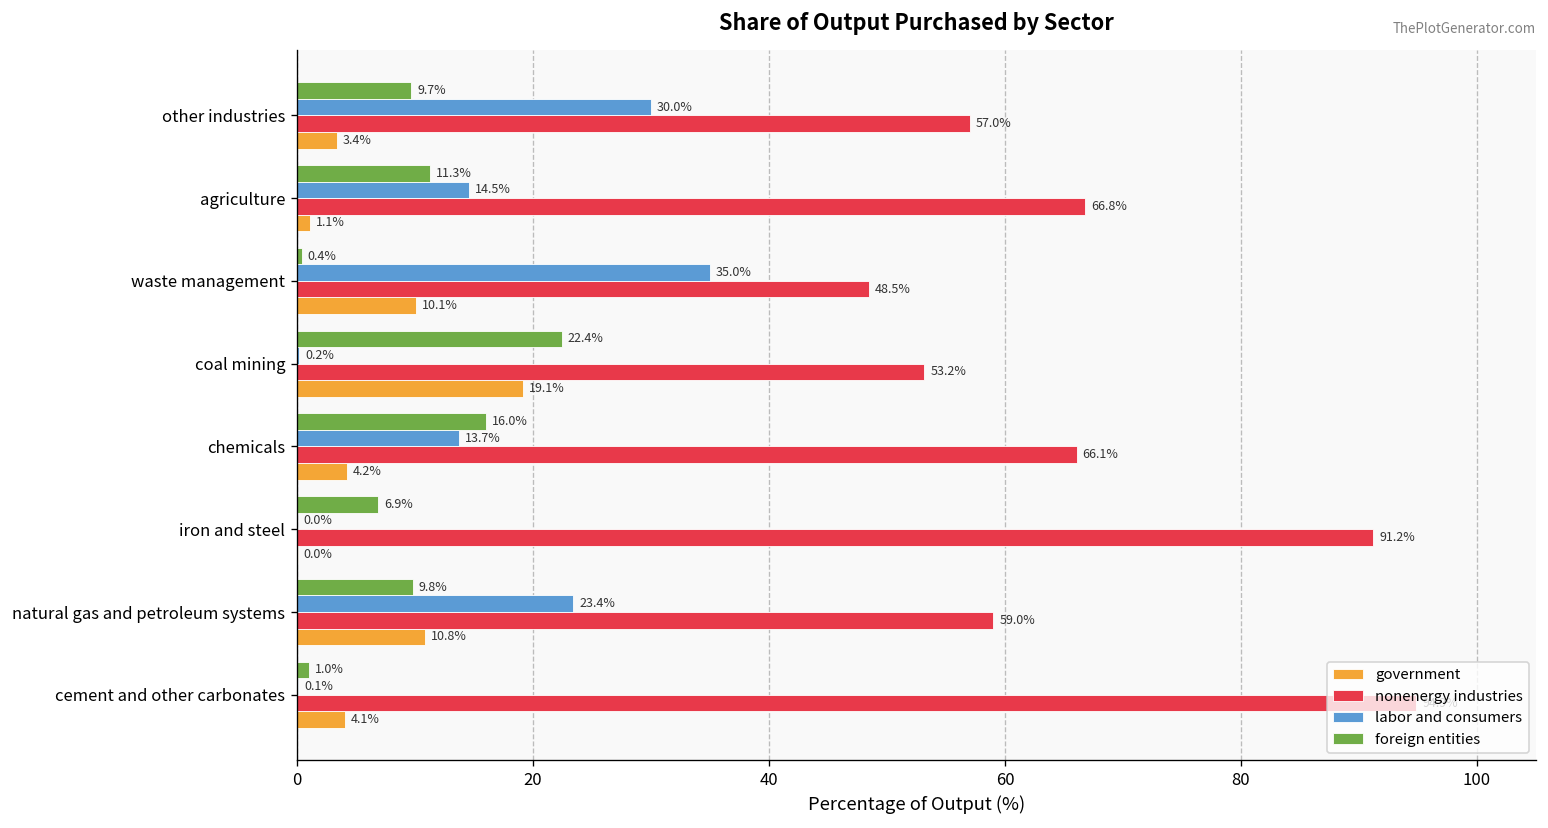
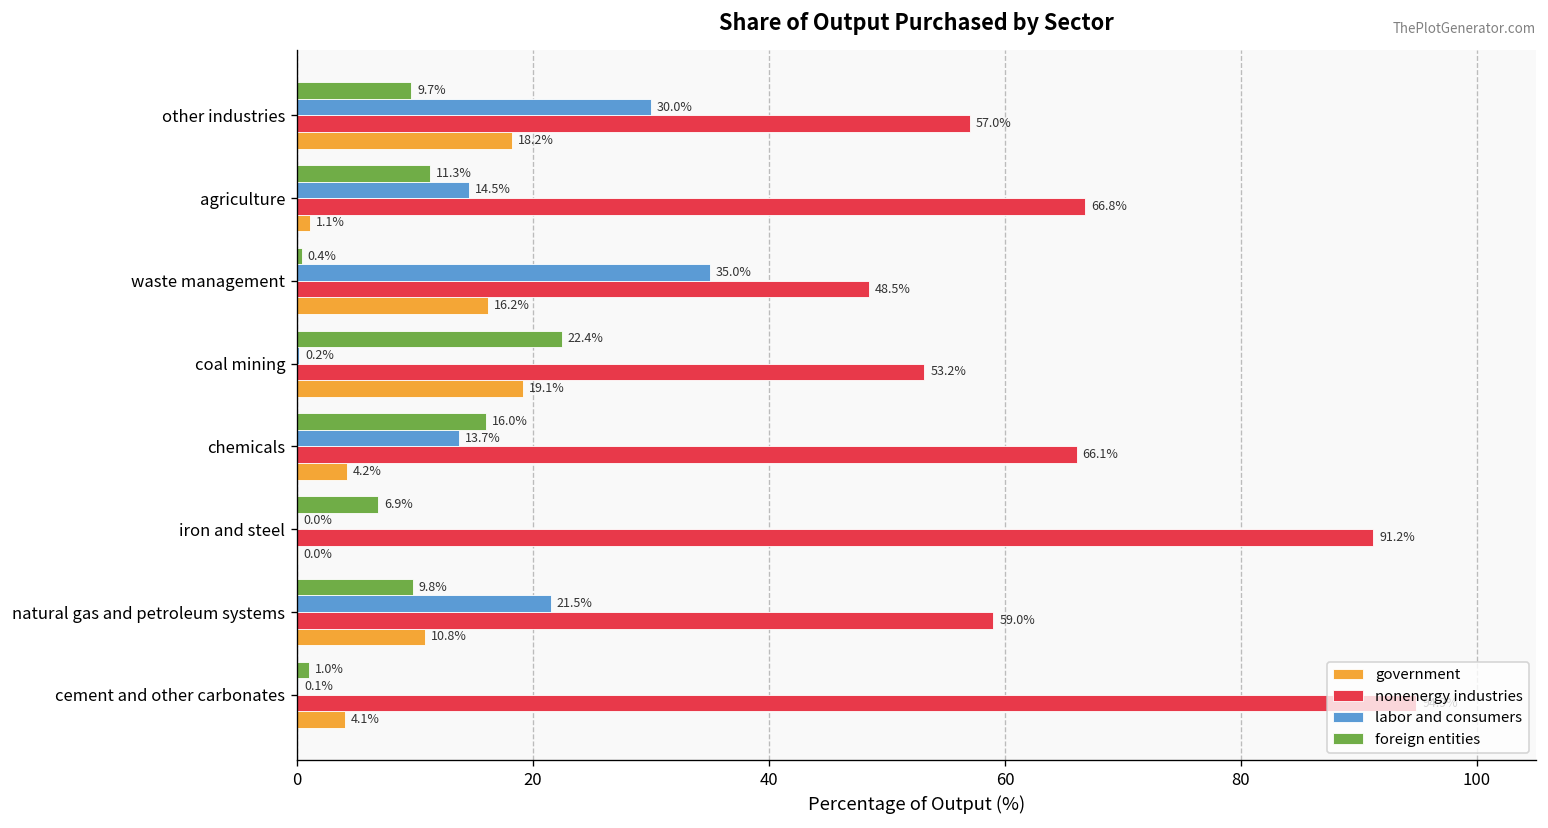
  {
    "government": {
-     "other industries": "3.4%",
+     "other industries": "18.2%",
      "agriculture": "1.1%",
-     "waste management": "10.1%",
+     "waste management": "16.2%",
      "coal mining": "19.1%",
      "chemicals": "4.2%",
      "iron and steel": "0.0%",
      "natural gas and petroleum systems": "10.8%",
      "cement and other carbonates": "4.1%"
    },
    "nonenergy industries": {
      "other industries": "57.0%",
      "agriculture": "66.8%",
      "waste management": "48.5%",
      "coal mining": "53.2%",
      "chemicals": "66.1%",
      "iron and steel": "91.2%",
      "natural gas and petroleum systems": "59.0%"
    },
    "labor and consumers": {
      "other industries": "30.0%",
      "agriculture": "14.5%",
      "waste management": "35.0%",
      "coal mining": "0.2%",
      "chemicals": "13.7%",
      "iron and steel": "0.0%",
-     "natural gas and petroleum systems": "23.4%",
+     "natural gas and petroleum systems": "21.5%",
      "cement and other carbonates": "0.1%"
    },
    "foreign entities": {
      "other industries": "9.7%",
      "agriculture": "11.3%",
      "waste management": "0.4%",
      "coal mining": "22.4%",
      "chemicals": "16.0%",
      "iron and steel": "6.9%",
      "natural gas and petroleum systems": "9.8%",
      "cement and other carbonates": "1.0%"
    }
  }
